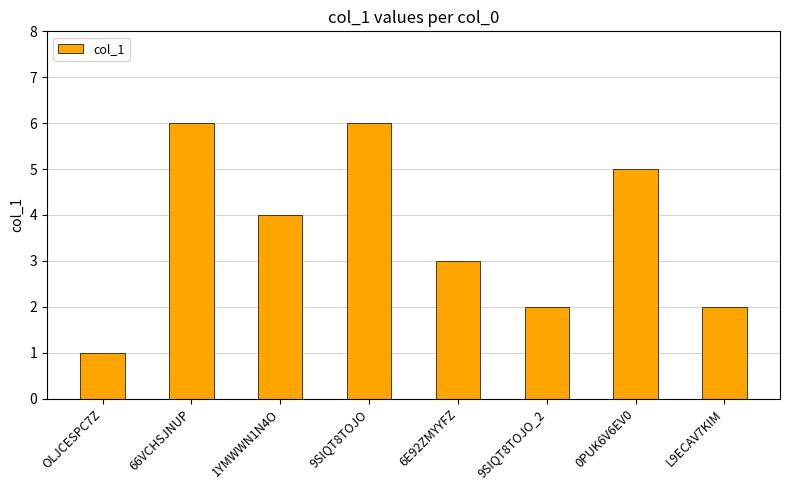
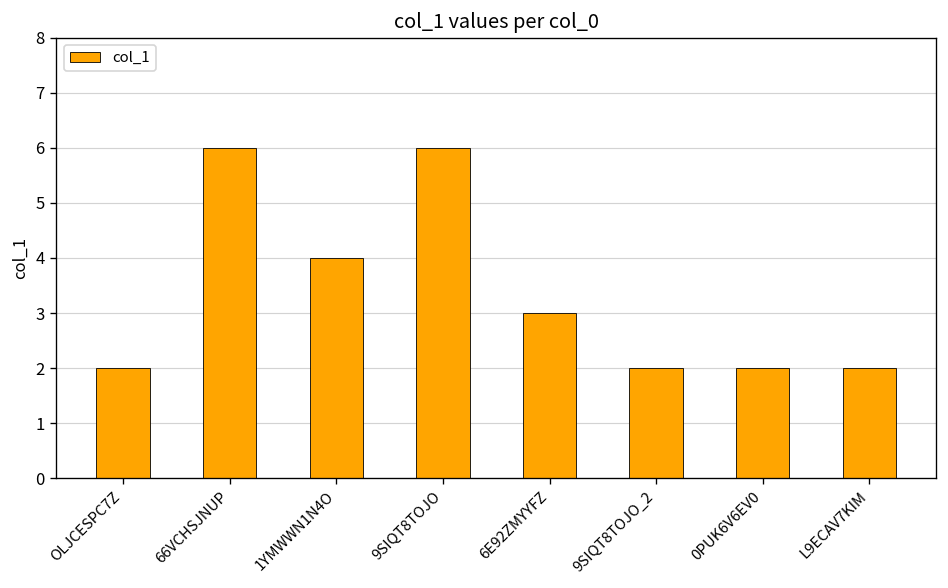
  {
-   "OLJCESPC7Z": 1,
+   "OLJCESPC7Z": 2,
    "66VCHSJNUP": 6,
    "1YMWWN1N4O": 4,
    "9SIQT8TOJO": 6,
    "6E92ZMYYFZ": 3,
    "9SIQT8TOJO_2": 2,
-   "0PUK6V6EV0": 5,
+   "0PUK6V6EV0": 2,
    "L9ECAV7KIM": 2
  }
